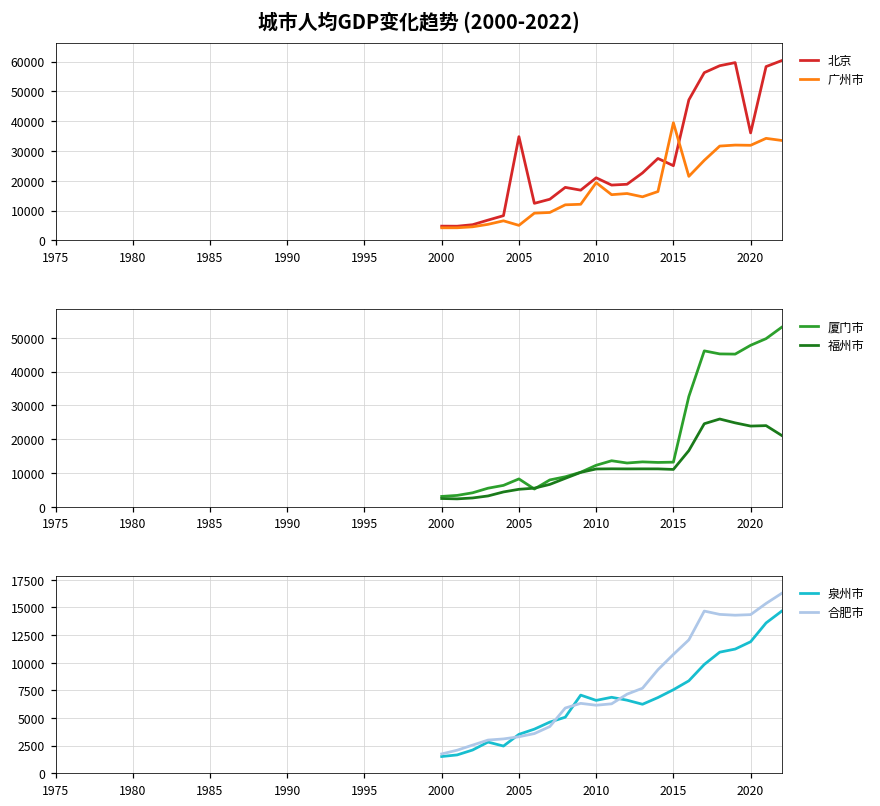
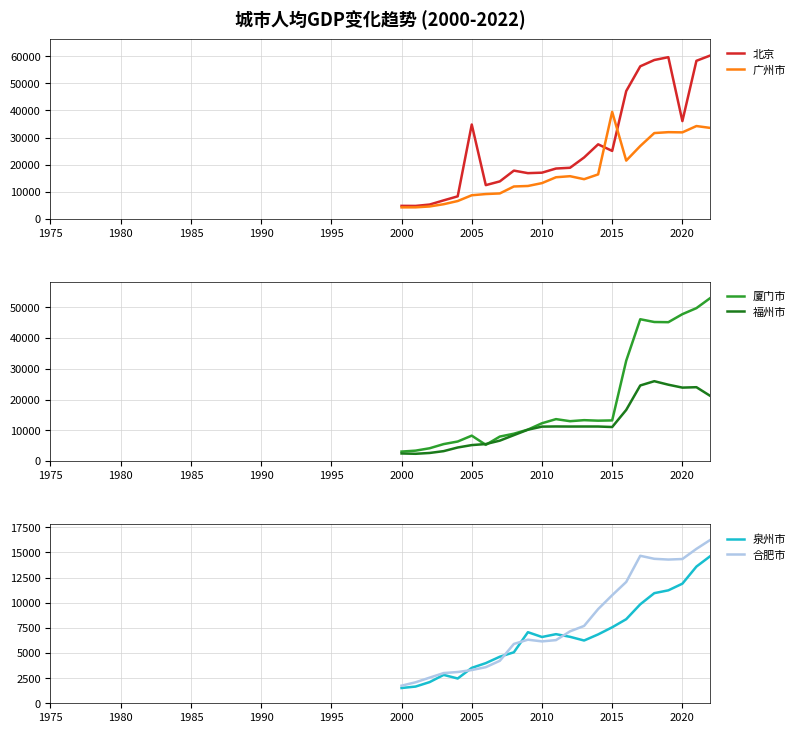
  {
    "城市人均GDP变化趋势 (2000-2022)": {
      "北京": {
        "2005": 35000,
-       "2010": 21000,
+       "2010": 17000,
        "2015": 25000,
        "2020": 36000
      },
      "广州市": {
-       "2005": 5000,
-       "2010": 19000,
+       "2005": 9000,
+       "2010": 13000,
        "2015": 39000,
        "2020": 32000
      }
    }
  }
